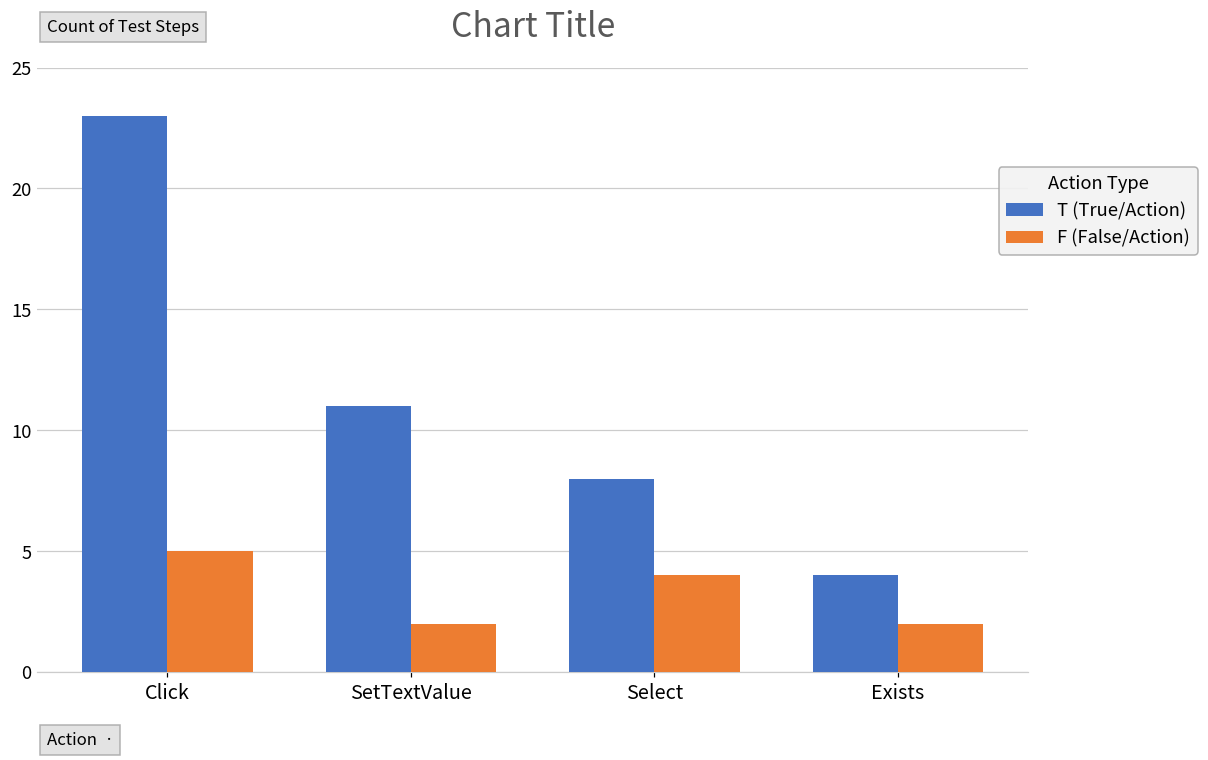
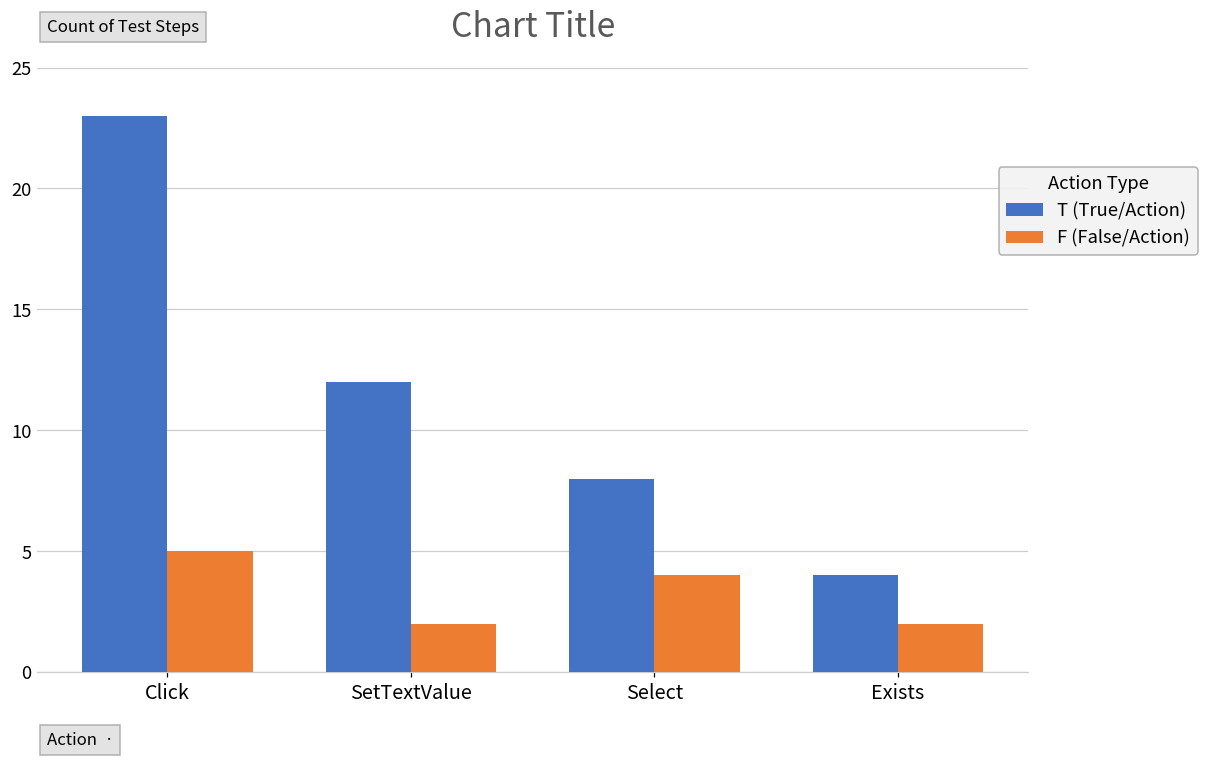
  {
    "T (True/Action)": {
      "Click": 23,
-     "SetTextValue": 11,
+     "SetTextValue": 12,
      "Select": 8,
      "Exists": 4
    },
    "F (False/Action)": {
      "Click": 5,
      "SetTextValue": 2,
      "Select": 4,
      "Exists": 2
    }
  }
